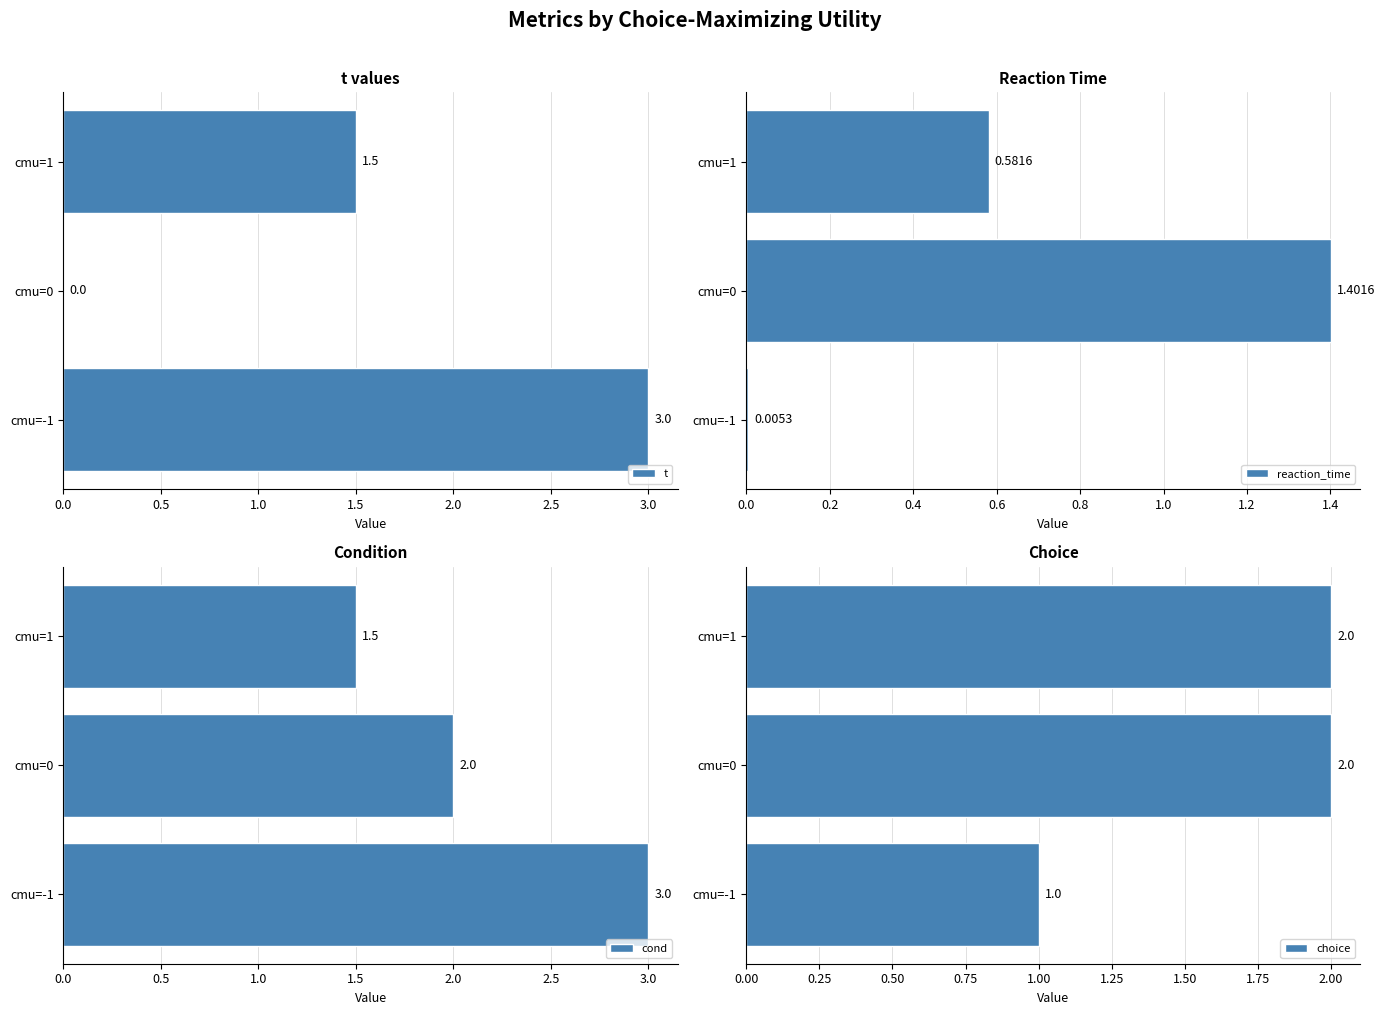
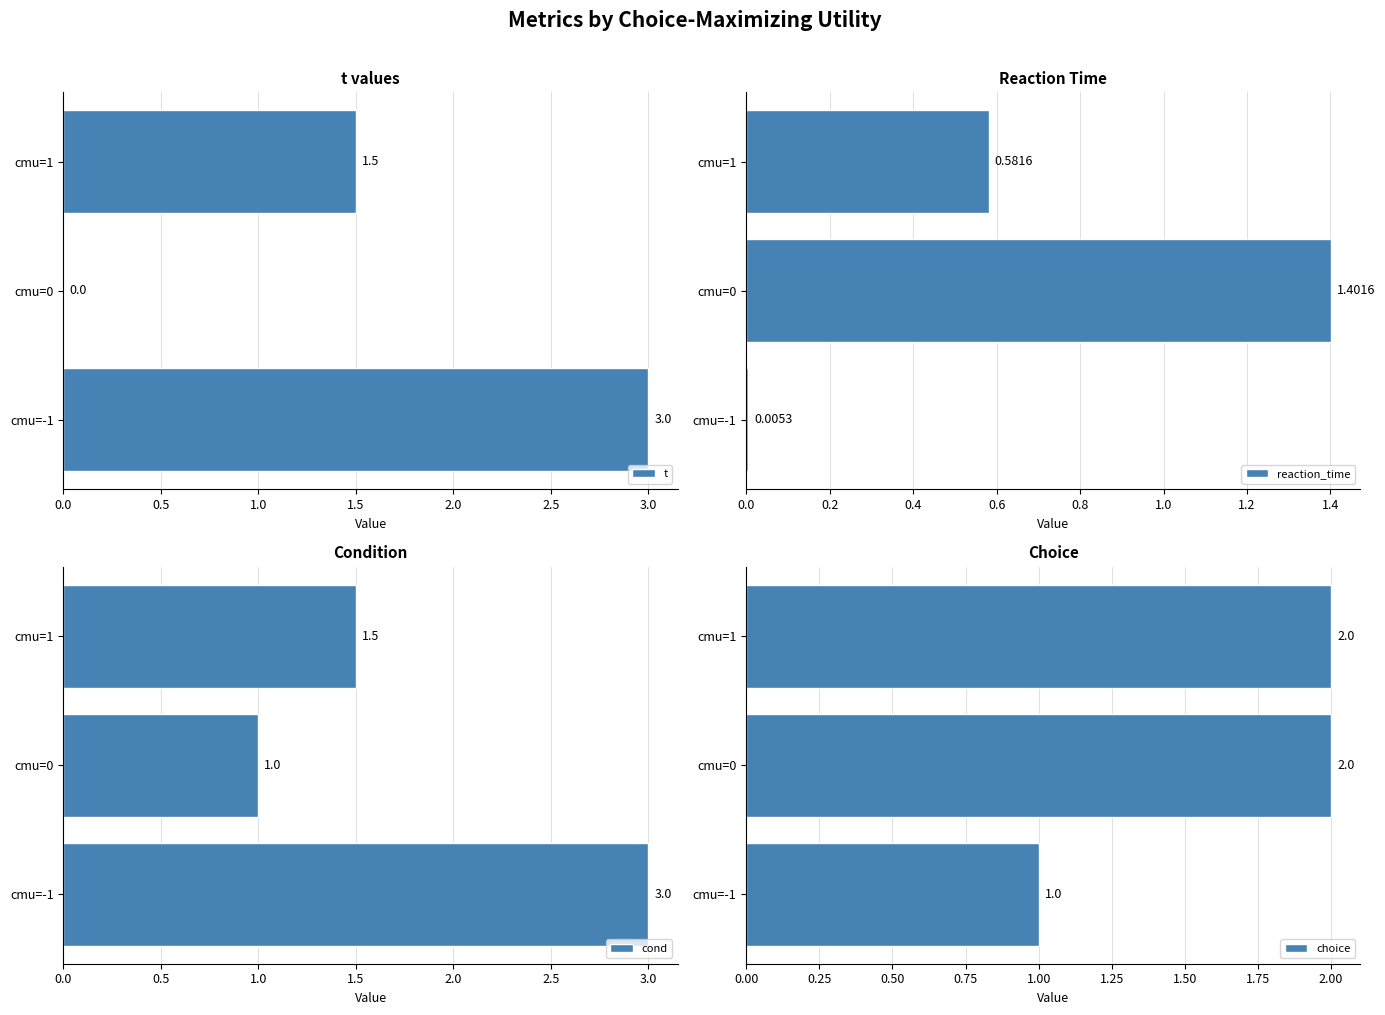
  {
    "t values": {
      "cmu=1": 1.5,
      "cmu=0": 0.0,
      "cmu=-1": 3.0
    },
    "Reaction Time": {
      "cmu=1": 0.5816,
      "cmu=0": 1.4016,
      "cmu=-1": 0.0053
    },
    "Condition": {
      "cmu=1": 1.5,
-     "cmu=0": 2.0,
+     "cmu=0": 1.0,
      "cmu=-1": 3.0
    },
    "Choice": {
      "cmu=1": 2.0,
      "cmu=0": 2.0,
      "cmu=-1": 1.0
    }
  }
